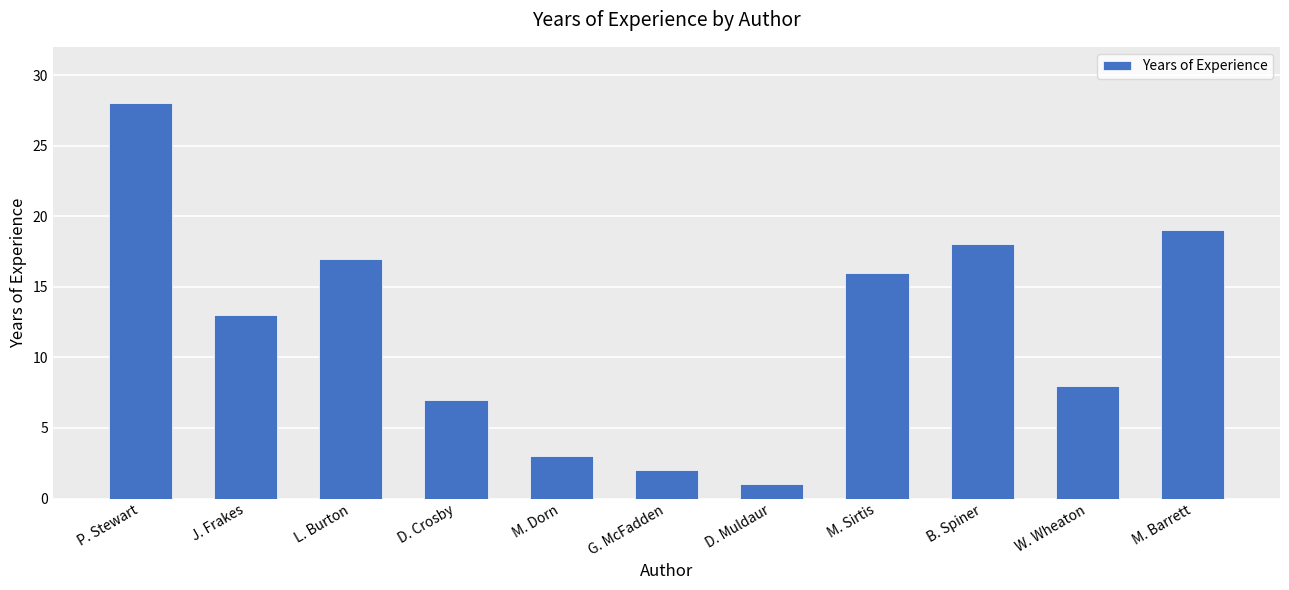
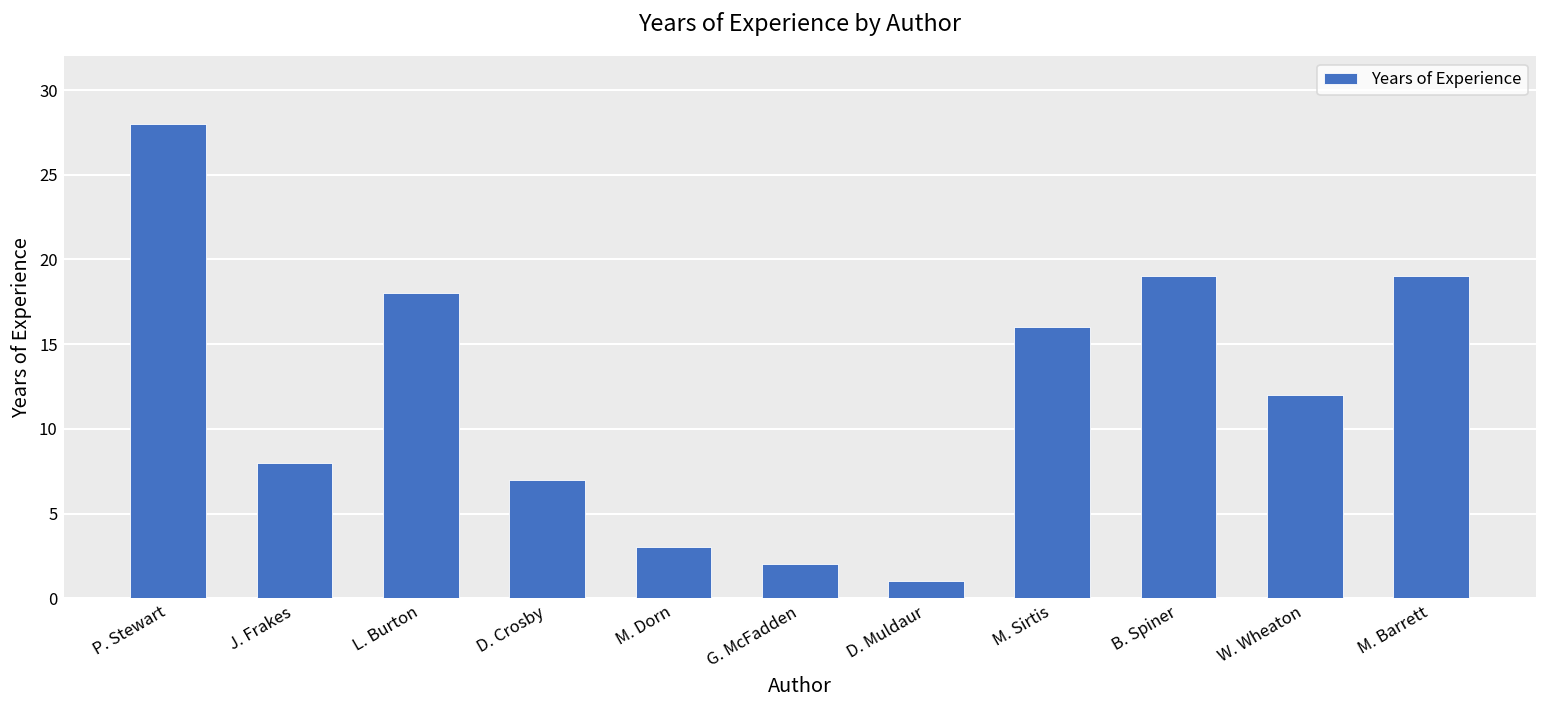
  {
    "P. Stewart": 28,
-   "J. Frakes": 13,
-   "L. Burton": 17,
+   "J. Frakes": 8,
+   "L. Burton": 18,
    "D. Crosby": 7,
    "M. Dorn": 3,
    "G. McFadden": 2,
    "D. Muldaur": 1,
    "M. Sirtis": 16,
-   "B. Spiner": 18,
-   "W. Wheaton": 8,
+   "B. Spiner": 19,
+   "W. Wheaton": 12,
    "M. Barrett": 19
  }
